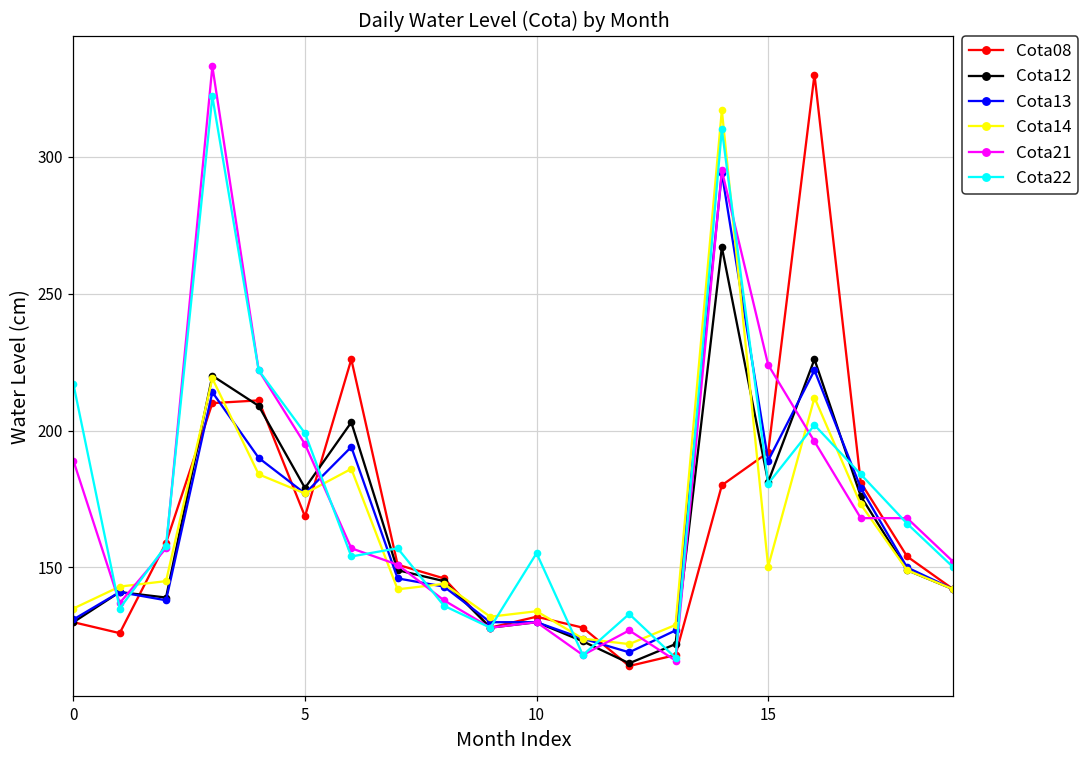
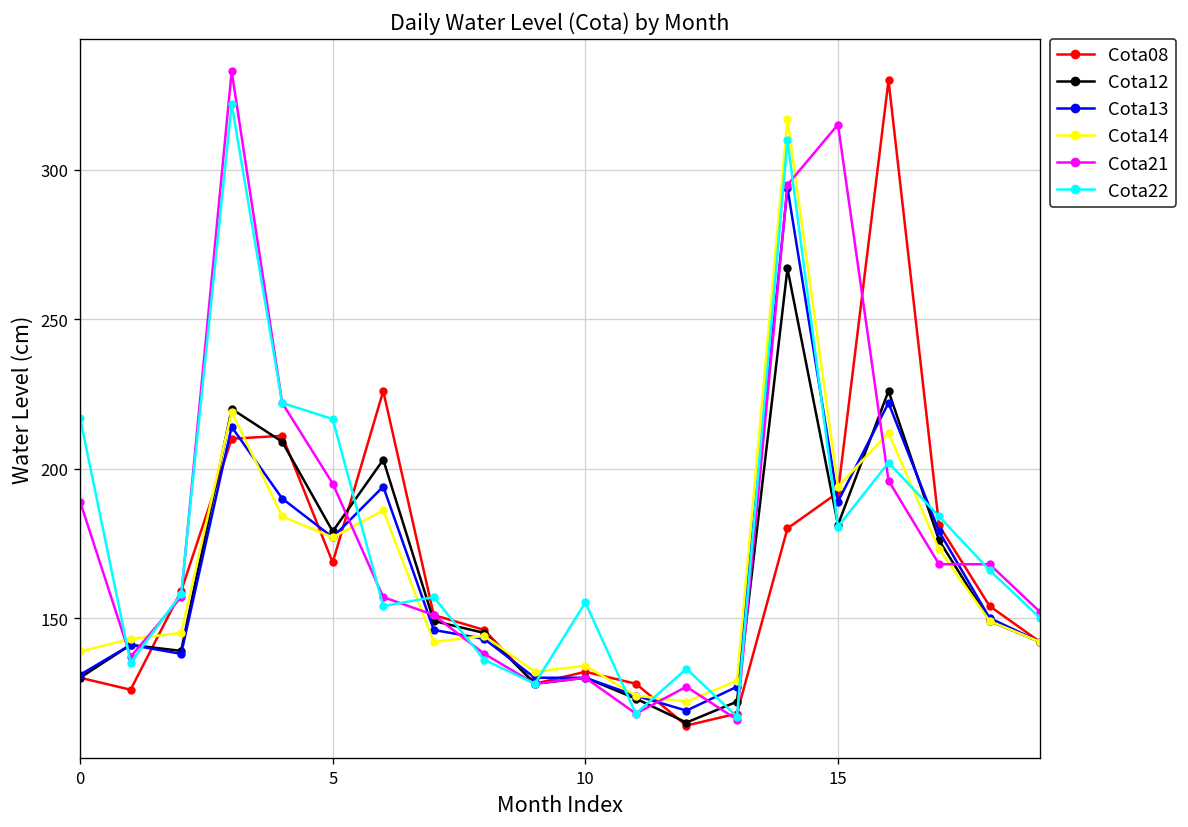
  {
    "Cota08": {
      "5": 169,
      "10": 132,
      "15": 192
    },
    "Cota12": {
      "5": 179
    },
    "Cota13": {
      "15": 189
    },
    "Cota14": {
-     "0": 135,
+     "0": 139,
      "10": 134,
-     "15": 150
+     "15": 194
    },
    "Cota21": {
      "0": 189,
      "5": 195,
-     "15": 224
+     "15": 315
    },
    "Cota22": {
      "0": 217,
-     "5": 199,
+     "5": 217,
      "10": 155
    }
  }
